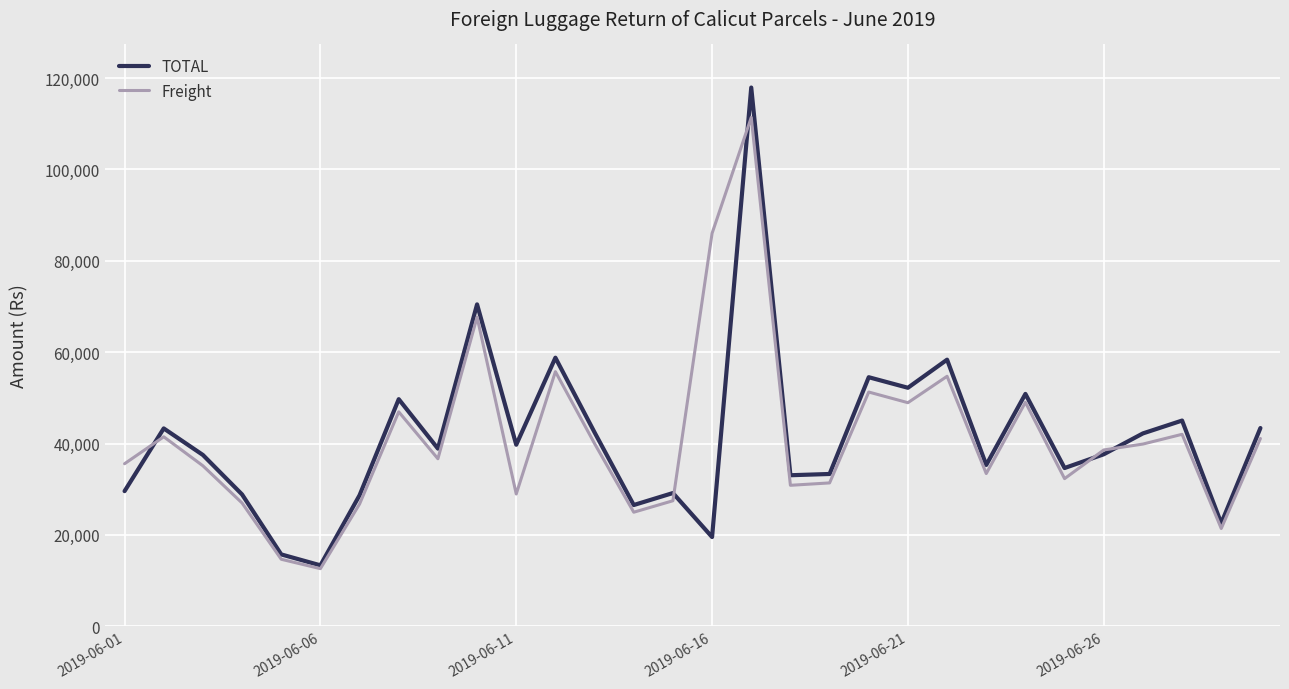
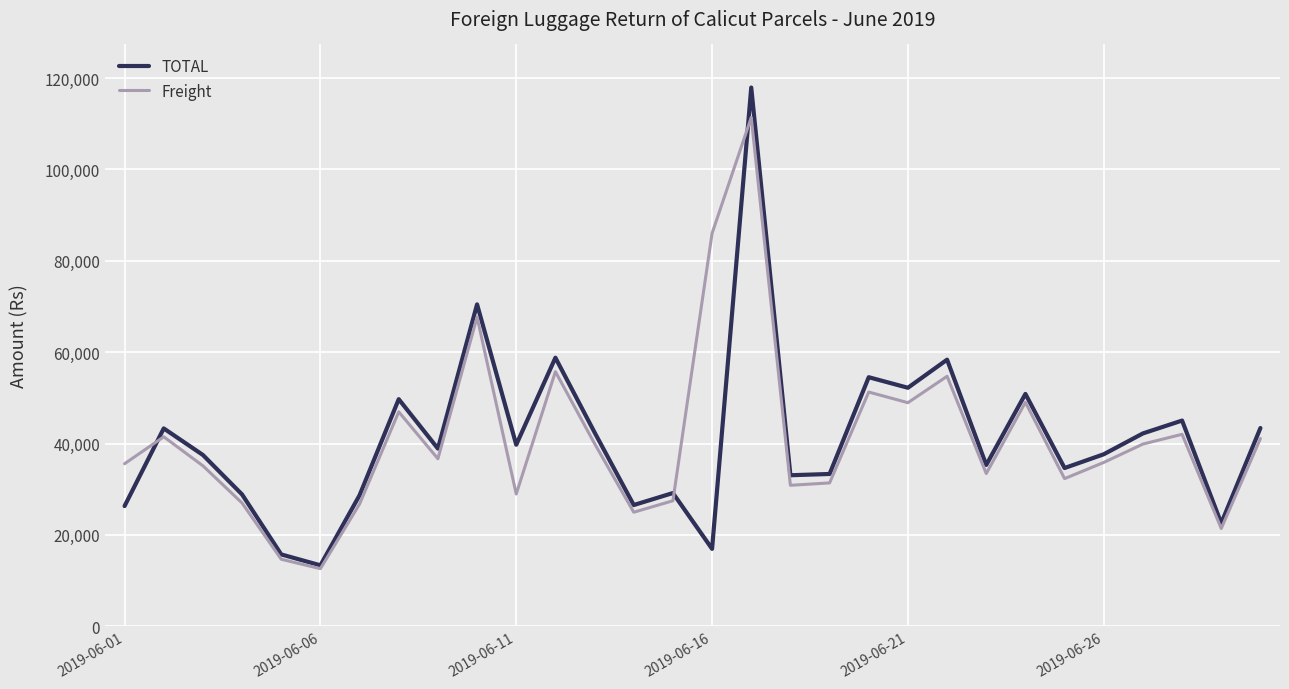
  {
    "TOTAL": {
-     "2019-06-01": "30,000",
+     "2019-06-01": "26,000",
      "2019-06-06": "13,000",
      "2019-06-11": "40,000",
-     "2019-06-16": "20,000",
+     "2019-06-16": "17,000",
      "2019-06-21": "52,000",
      "2019-06-26": "38,000"
    },
    "Freight": {
      "2019-06-01": "36,000",
      "2019-06-06": "13,000",
      "2019-06-11": "29,000",
      "2019-06-16": "86,000",
      "2019-06-21": "49,000",
-     "2019-06-26": "39,000"
+     "2019-06-26": "36,000"
    }
  }
